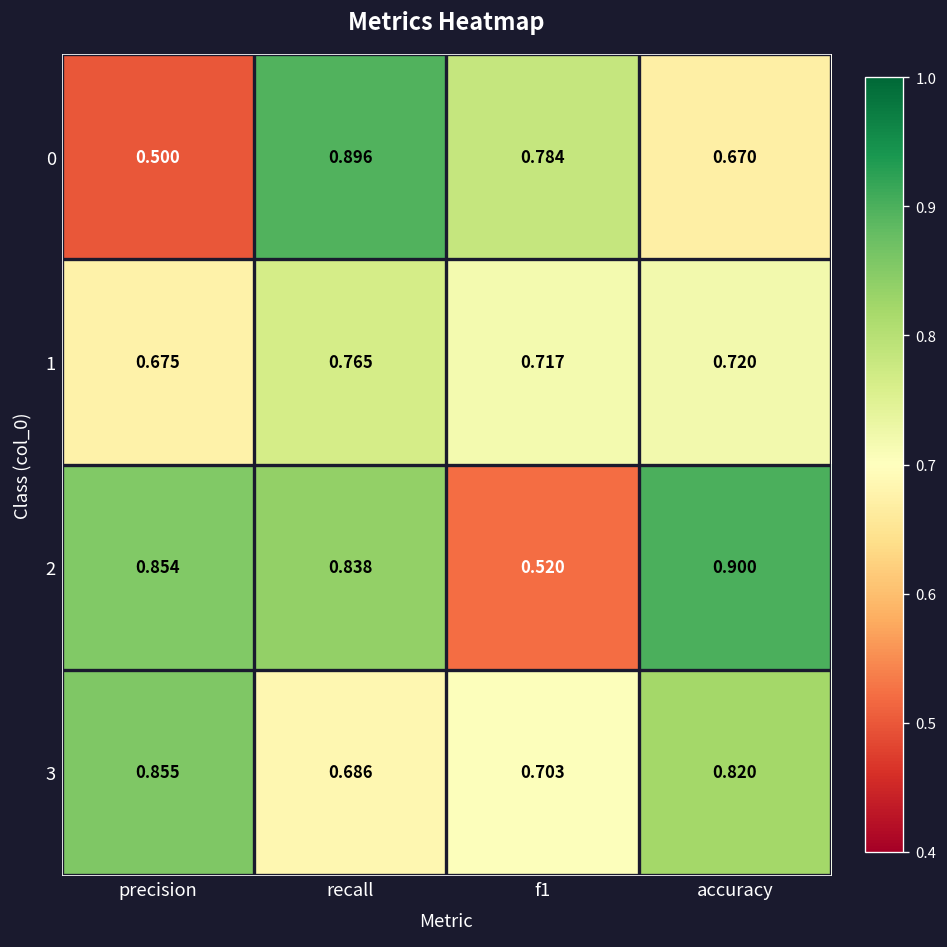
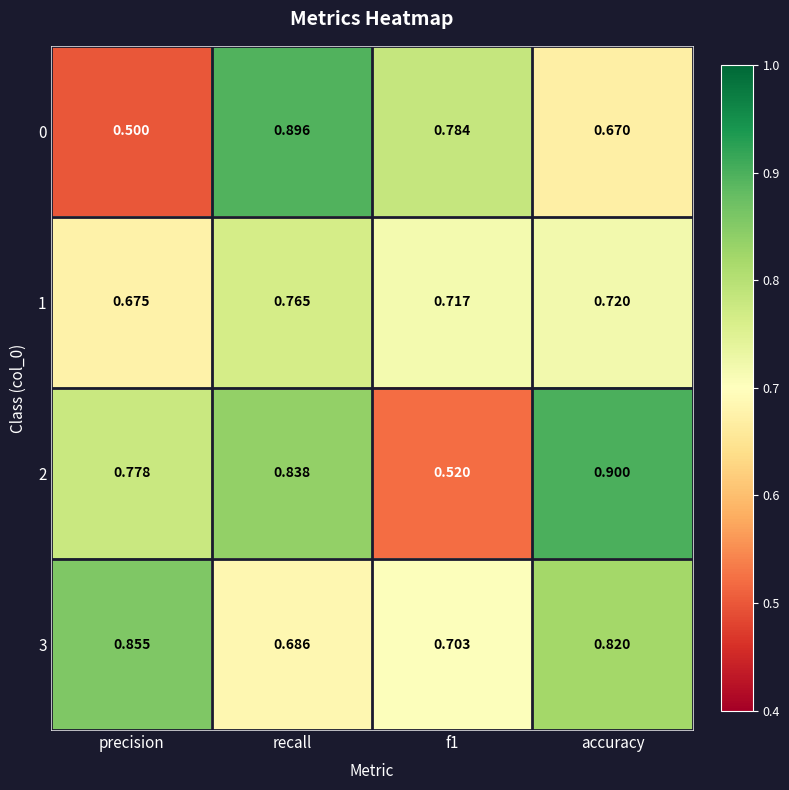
  {
    "0": {
      "precision": 0.500,
      "recall": 0.896,
      "f1": 0.784,
      "accuracy": 0.670
    },
    "1": {
      "precision": 0.675,
      "recall": 0.765,
      "f1": 0.717,
      "accuracy": 0.720
    },
    "2": {
-     "precision": 0.854,
+     "precision": 0.778,
      "recall": 0.838,
      "f1": 0.520,
      "accuracy": 0.900
    },
    "3": {
      "precision": 0.855,
      "recall": 0.686,
      "f1": 0.703,
      "accuracy": 0.820
    }
  }
